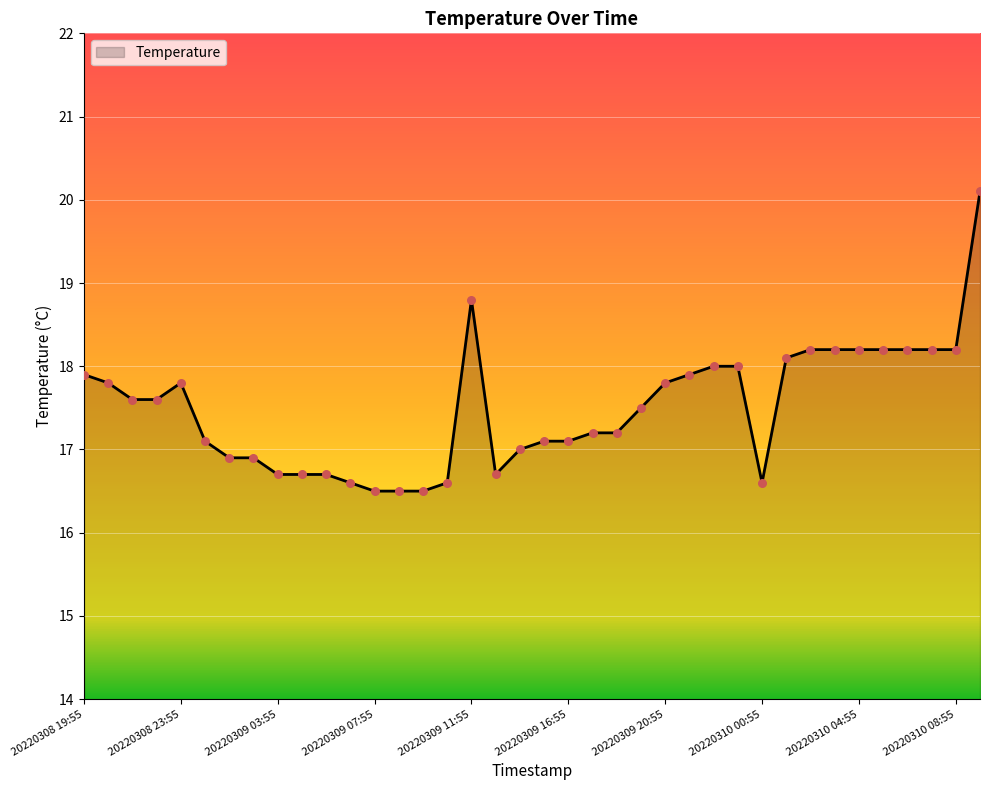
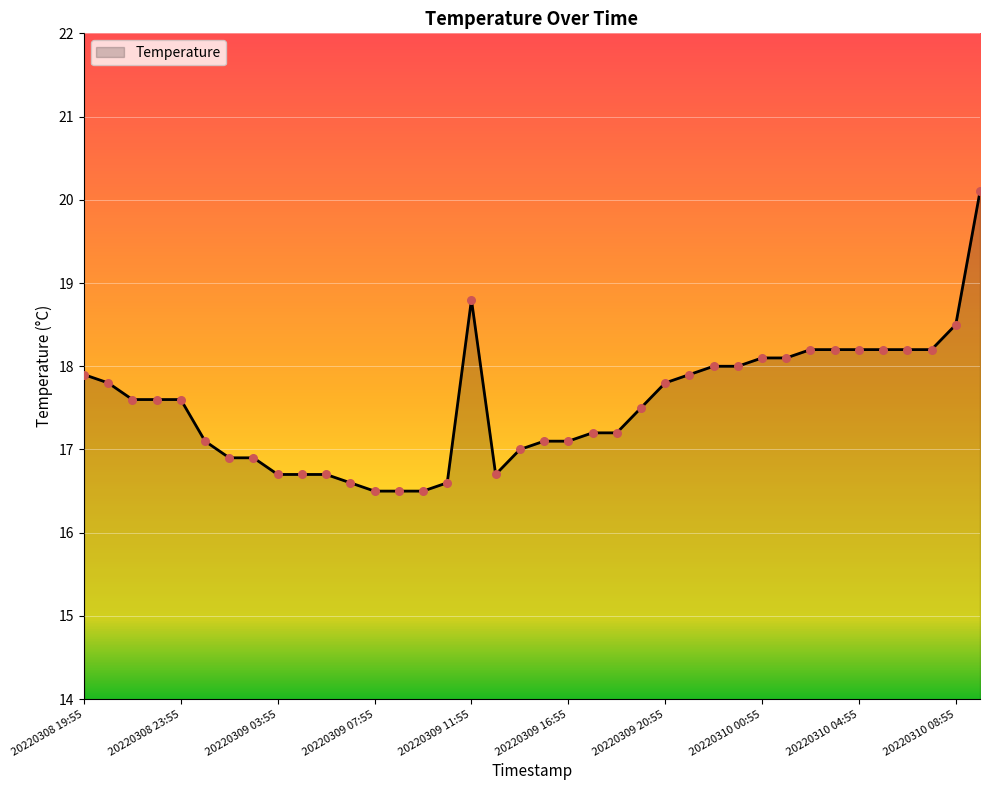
  {
    "20220308 19:55": 17.9,
-   "20220308 23:55": 17.8,
+   "20220308 23:55": 17.6,
    "20220309 03:55": 16.7,
    "20220309 07:55": 16.5,
    "20220309 11:55": 18.8,
    "20220309 16:55": 17.1,
    "20220309 20:55": 17.8,
-   "20220310 00:55": 16.6,
+   "20220310 00:55": 18.1,
    "20220310 04:55": 18.2,
-   "20220310 08:55": 18.2
+   "20220310 08:55": 18.5
  }
